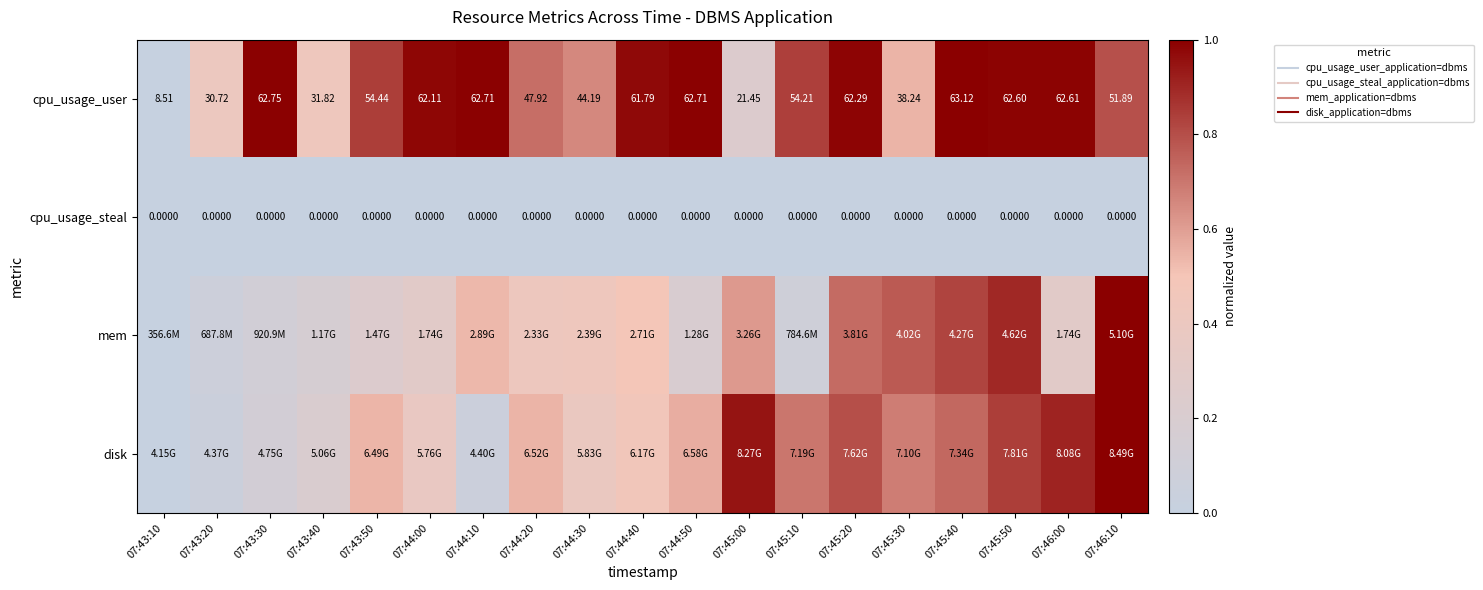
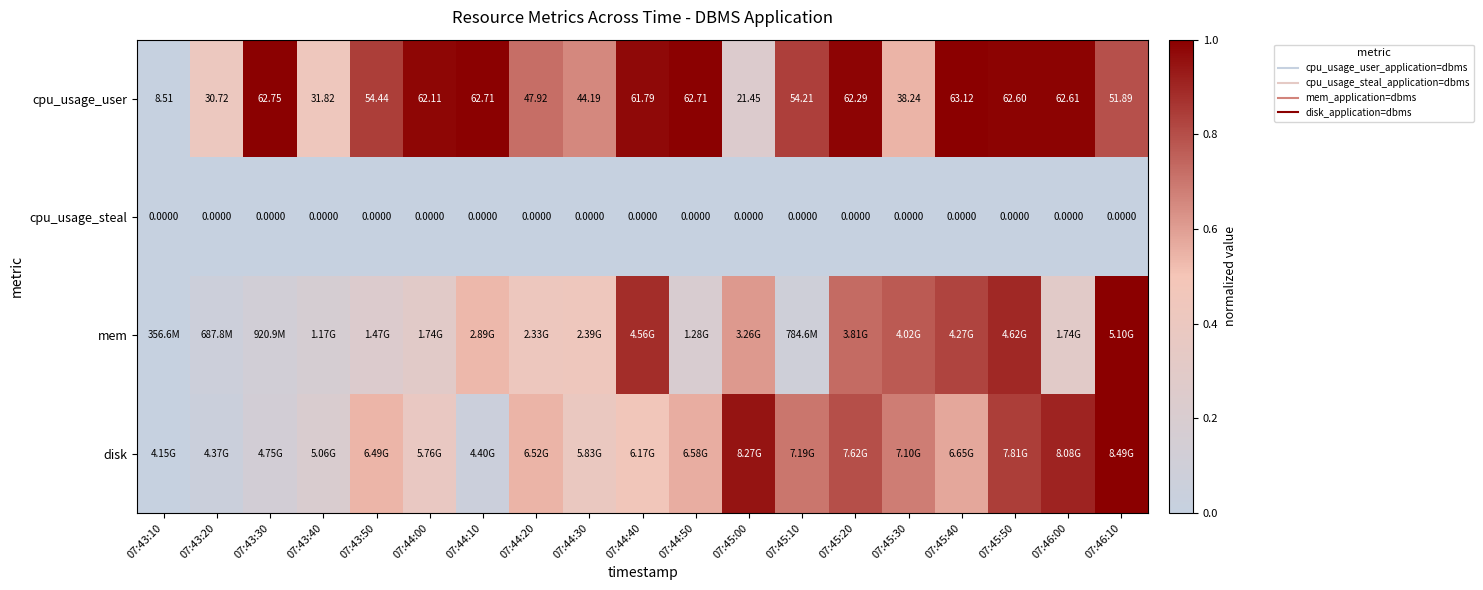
  {
    "cpu_usage_user": {
      "07:43:10": "8.51",
      "07:43:20": "30.72",
      "07:43:30": "62.75",
      "07:43:40": "31.82",
      "07:43:50": "54.44",
      "07:44:00": "62.11",
      "07:44:10": "62.71",
      "07:44:20": "47.92",
      "07:44:30": "44.19",
      "07:44:40": "61.79",
      "07:44:50": "62.71",
      "07:45:00": "21.45",
      "07:45:10": "54.21",
      "07:45:20": "62.29",
      "07:45:30": "38.24",
      "07:45:40": "63.12",
      "07:45:50": "62.60",
      "07:46:00": "62.61",
      "07:46:10": "51.89"
    },
    "cpu_usage_steal": {
      "07:43:10": "0.0000",
      "07:43:20": "0.0000",
      "07:43:30": "0.0000",
      "07:43:40": "0.0000",
      "07:43:50": "0.0000",
      "07:44:00": "0.0000",
      "07:44:10": "0.0000",
      "07:44:20": "0.0000",
      "07:44:30": "0.0000",
      "07:44:40": "0.0000",
      "07:44:50": "0.0000",
      "07:45:00": "0.0000",
      "07:45:10": "0.0000",
      "07:45:20": "0.0000",
      "07:45:30": "0.0000",
      "07:45:40": "0.0000",
      "07:45:50": "0.0000",
      "07:46:00": "0.0000",
      "07:46:10": "0.0000"
    },
    "mem": {
      "07:43:10": "356.6M",
      "07:43:20": "687.8M",
      "07:43:30": "920.9M",
      "07:43:40": "1.17G",
      "07:43:50": "1.47G",
      "07:44:00": "1.74G",
      "07:44:10": "2.89G",
      "07:44:20": "2.33G",
      "07:44:30": "2.39G",
-     "07:44:40": "2.71G",
+     "07:44:40": "4.56G",
      "07:44:50": "1.28G",
      "07:45:00": "3.26G",
      "07:45:10": "784.6M",
      "07:45:20": "3.81G",
      "07:45:30": "4.02G",
      "07:45:40": "4.27G",
      "07:45:50": "4.62G",
      "07:46:00": "1.74G",
      "07:46:10": "5.10G"
    },
    "disk": {
      "07:43:10": "4.15G",
      "07:43:20": "4.37G",
      "07:43:30": "4.75G",
      "07:43:40": "5.06G",
      "07:43:50": "6.49G",
      "07:44:00": "5.76G",
      "07:44:10": "4.40G",
      "07:44:20": "6.52G",
      "07:44:30": "5.83G",
      "07:44:40": "6.17G",
      "07:44:50": "6.58G",
      "07:45:00": "8.27G",
      "07:45:10": "7.19G",
      "07:45:20": "7.62G",
      "07:45:30": "7.10G",
-     "07:45:40": "7.34G",
+     "07:45:40": "6.65G",
      "07:45:50": "7.81G",
      "07:46:00": "8.08G",
      "07:46:10": "8.49G"
    }
  }
